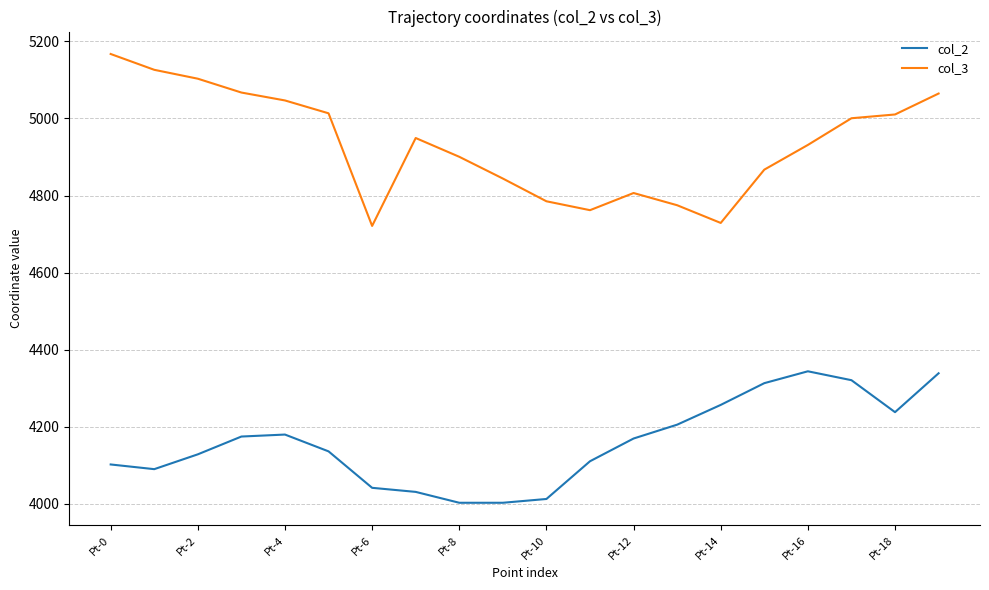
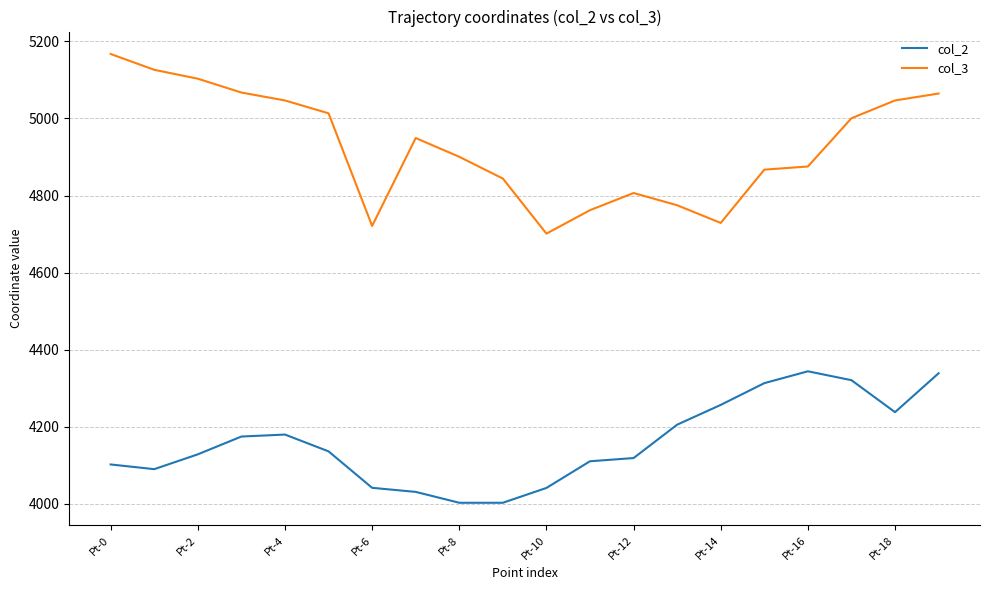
  {
    "col_2": {
      "Pt-0": 4100,
      "Pt-2": 4130,
      "Pt-4": 4180,
      "Pt-6": 4040,
      "Pt-8": 4000,
-     "Pt-10": 4010,
-     "Pt-12": 4170,
+     "Pt-10": 4040,
+     "Pt-12": 4120,
      "Pt-14": 4260,
      "Pt-16": 4340,
      "Pt-18": 4240
    },
    "col_3": {
      "Pt-0": 5170,
      "Pt-2": 5100,
      "Pt-4": 5050,
      "Pt-6": 4720,
      "Pt-8": 4900,
-     "Pt-10": 4790,
+     "Pt-10": 4700,
      "Pt-12": 4810,
      "Pt-14": 4730,
-     "Pt-16": 4930,
-     "Pt-18": 5010
+     "Pt-16": 4880,
+     "Pt-18": 5050
    }
  }
